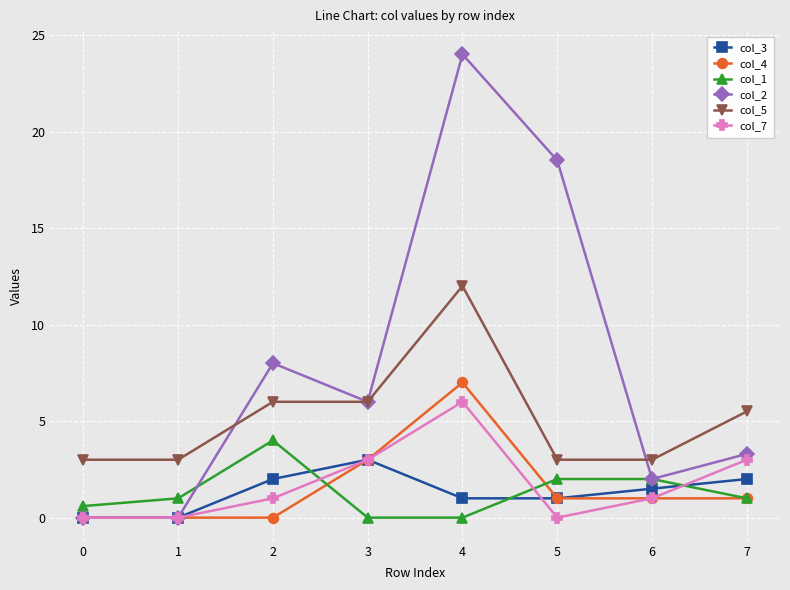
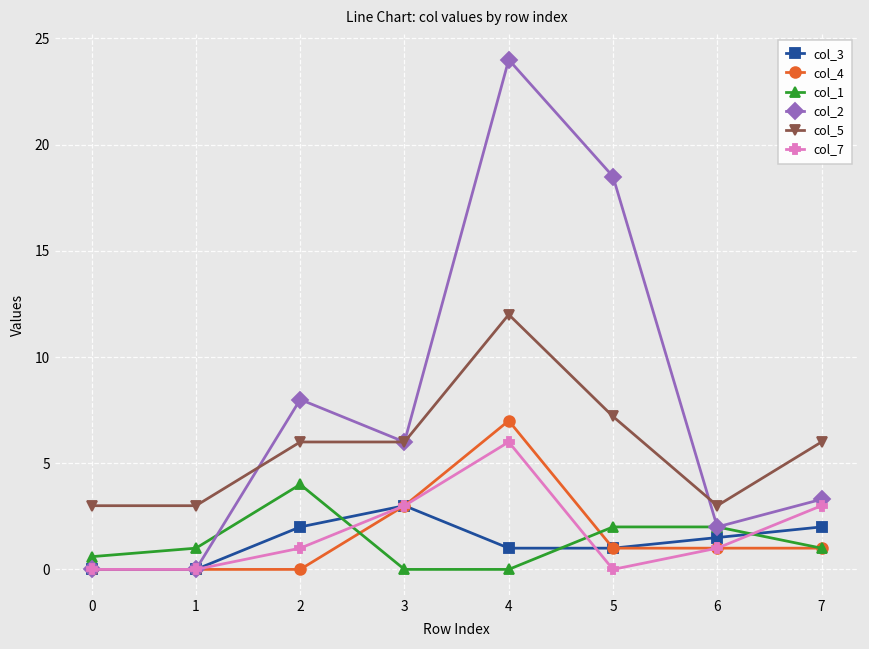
  {
    "col_3": {
      "2": 2.0,
      "4": 1.0,
      "6": 1.5,
      "7": 2.0
    },
    "col_4": {
      "2": 0.0,
      "4": 7.0
    },
    "col_1": {
      "0": 0.6,
      "1": 1.0,
      "2": 4.0,
      "3": 0.0,
      "4": 0.0,
      "5": 2.0
    },
    "col_2": {
      "2": 8.0,
      "4": 24.0,
      "5": 18.5,
      "7": 3.3
    },
    "col_5": {
      "0": 3.0,
      "1": 3.0,
      "2": 6.0,
      "4": 12.0,
-     "5": 3.0,
+     "5": 7.2,
      "6": 3.0,
-     "7": 5.5
+     "7": 6.0
    },
    "col_7": {
      "2": 1.0,
      "4": 6.0,
      "5": 0.0,
      "7": 3.0
    }
  }
